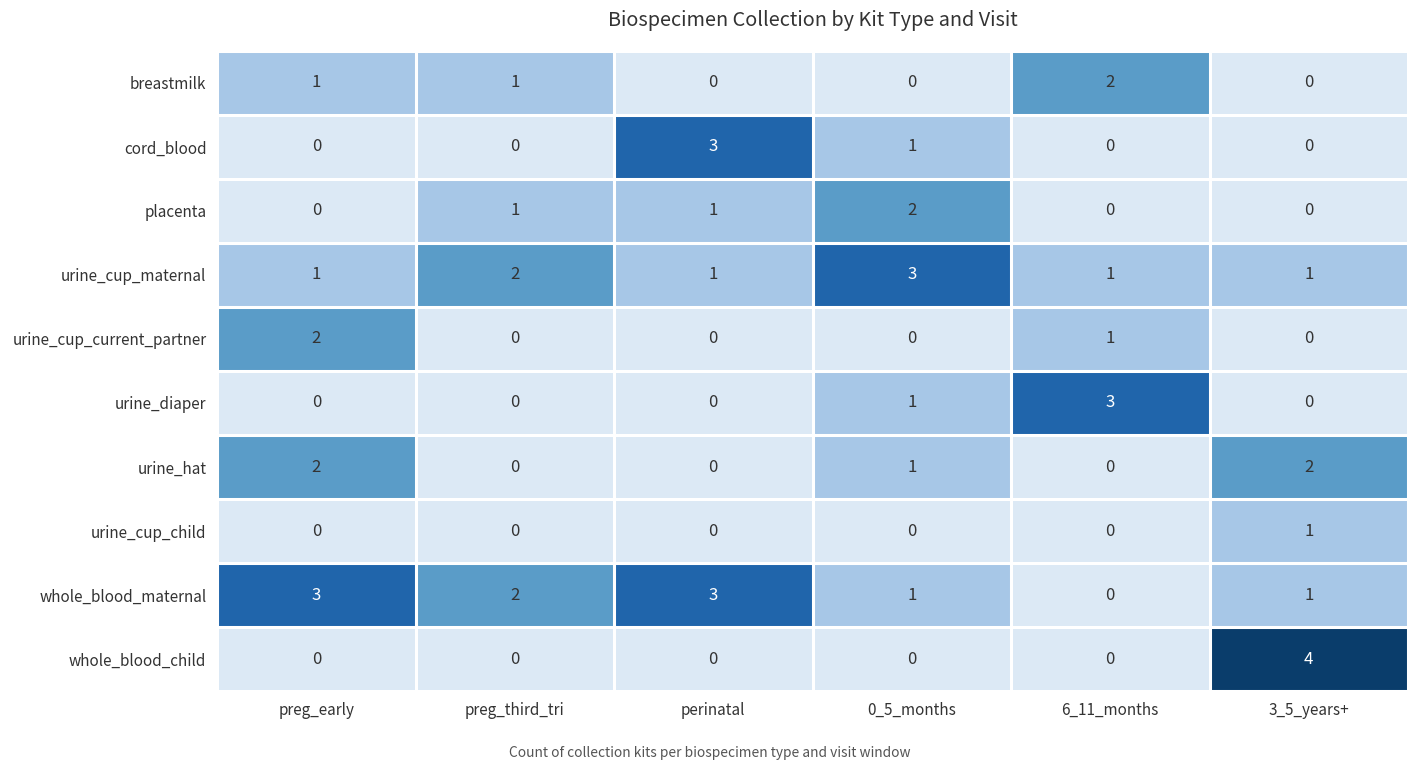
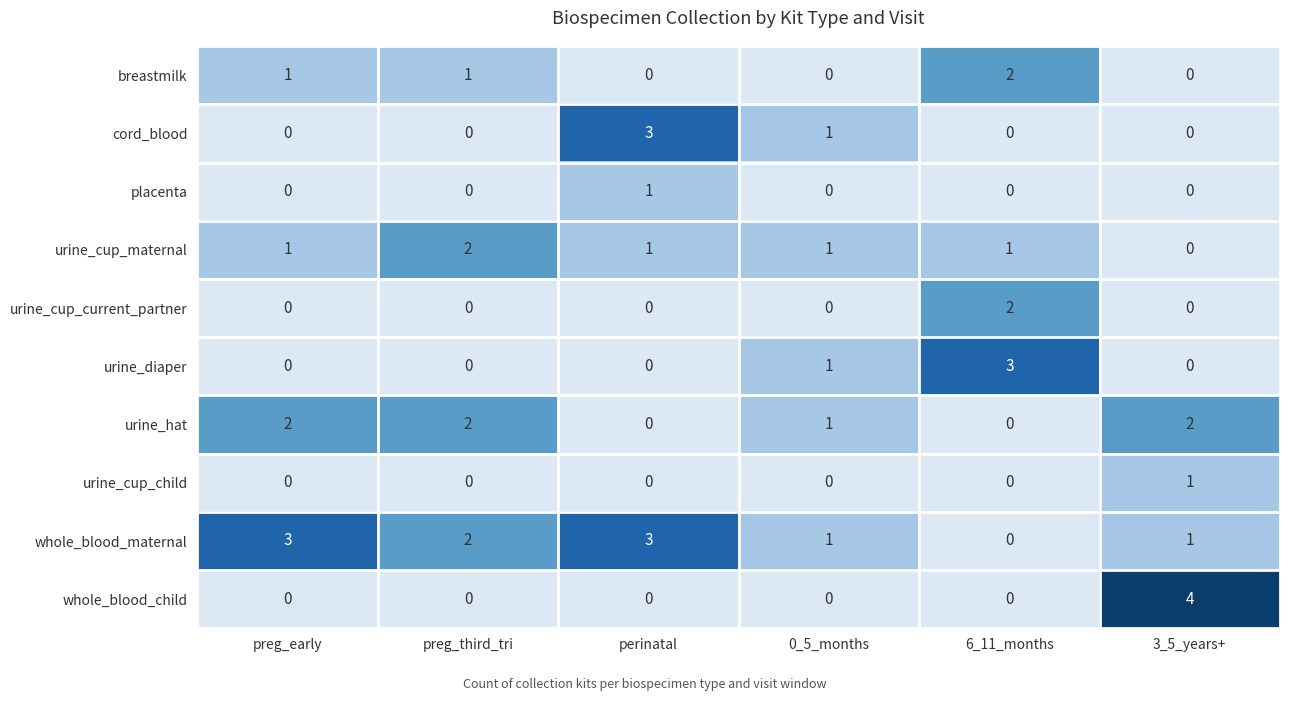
  {
    "breastmilk": {
      "preg_early": 1,
      "preg_third_tri": 1,
      "perinatal": 0,
      "0_5_months": 0,
      "6_11_months": 2,
      "3_5_years+": 0
    },
    "cord_blood": {
      "preg_early": 0,
      "preg_third_tri": 0,
      "perinatal": 3,
      "0_5_months": 1,
      "6_11_months": 0,
      "3_5_years+": 0
    },
    "placenta": {
      "preg_early": 0,
-     "preg_third_tri": 1,
+     "preg_third_tri": 0,
      "perinatal": 1,
-     "0_5_months": 2,
+     "0_5_months": 0,
      "6_11_months": 0,
      "3_5_years+": 0
    },
    "urine_cup_maternal": {
      "preg_early": 1,
      "preg_third_tri": 2,
      "perinatal": 1,
-     "0_5_months": 3,
+     "0_5_months": 1,
      "6_11_months": 1,
-     "3_5_years+": 1
+     "3_5_years+": 0
    },
    "urine_cup_current_partner": {
-     "preg_early": 2,
+     "preg_early": 0,
      "preg_third_tri": 0,
      "perinatal": 0,
      "0_5_months": 0,
-     "6_11_months": 1,
+     "6_11_months": 2,
      "3_5_years+": 0
    },
    "urine_diaper": {
      "preg_early": 0,
      "preg_third_tri": 0,
      "perinatal": 0,
      "0_5_months": 1,
      "6_11_months": 3,
      "3_5_years+": 0
    },
    "urine_hat": {
      "preg_early": 2,
-     "preg_third_tri": 0,
+     "preg_third_tri": 2,
      "perinatal": 0,
      "0_5_months": 1,
      "6_11_months": 0,
      "3_5_years+": 2
    },
    "urine_cup_child": {
      "preg_early": 0,
      "preg_third_tri": 0,
      "perinatal": 0,
      "0_5_months": 0,
      "6_11_months": 0,
      "3_5_years+": 1
    },
    "whole_blood_maternal": {
      "preg_early": 3,
      "preg_third_tri": 2,
      "perinatal": 3,
      "0_5_months": 1,
      "6_11_months": 0,
      "3_5_years+": 1
    },
    "whole_blood_child": {
      "preg_early": 0,
      "preg_third_tri": 0,
      "perinatal": 0,
      "0_5_months": 0,
      "6_11_months": 0,
      "3_5_years+": 4
    }
  }
